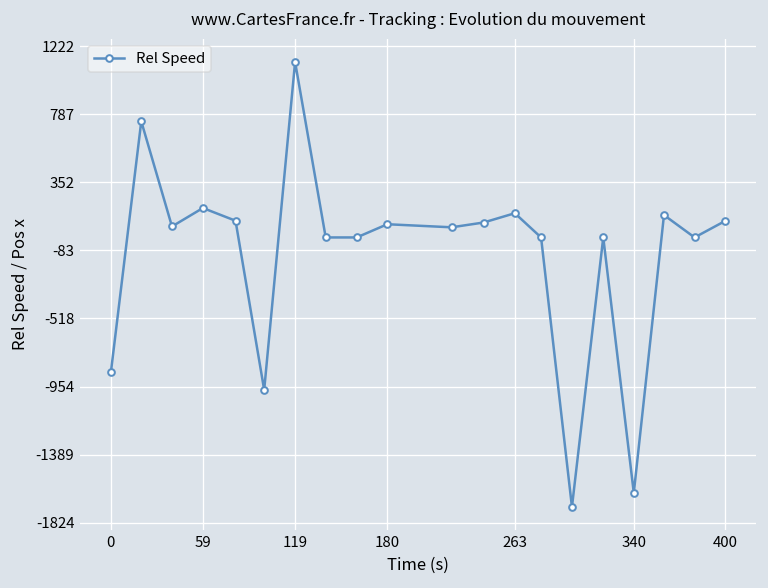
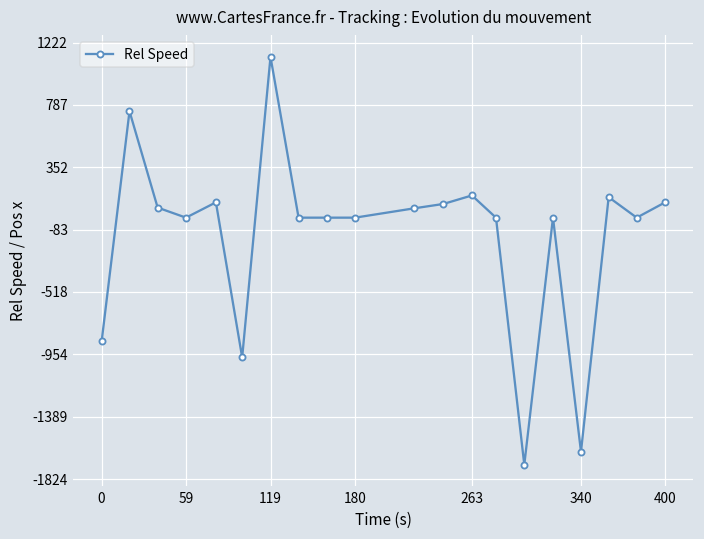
  {
    "0": -860,
-   "59": 190,
+   "59": 0,
    "119": 1120,
-   "180": 80,
+   "180": 0,
    "263": 150,
    "340": -1630,
    "400": 110
  }
